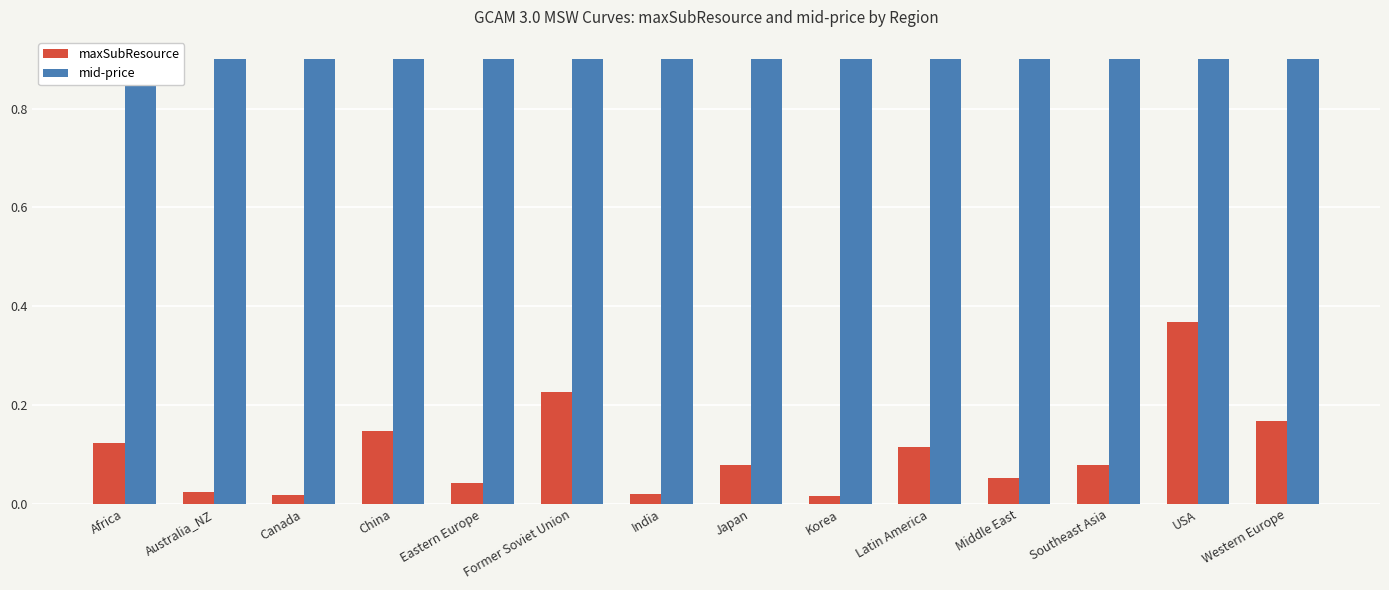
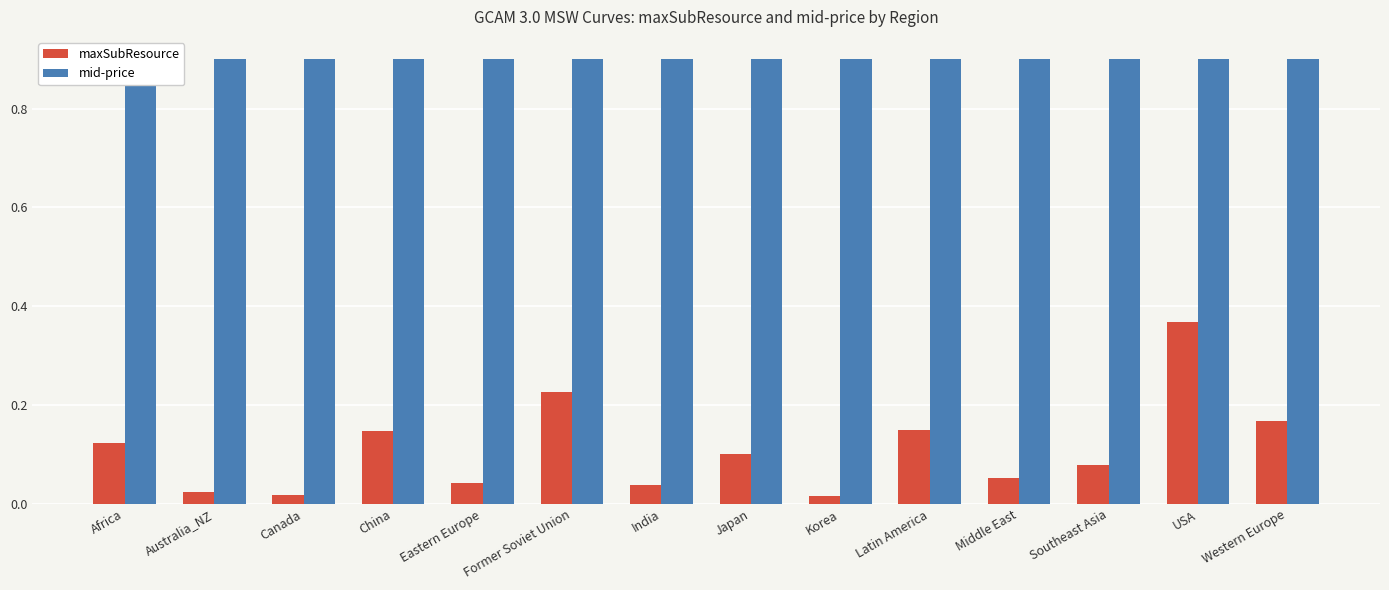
  {
    "maxSubResource": {
      "Africa": 0.12,
      "Australia_NZ": 0.02,
      "Canada": 0.02,
      "China": 0.15,
      "Eastern Europe": 0.04,
      "Former Soviet Union": 0.23,
-     "India": 0.02,
-     "Japan": 0.08,
+     "India": 0.04,
+     "Japan": 0.10,
      "Korea": 0.02,
-     "Latin America": 0.12,
+     "Latin America": 0.15,
      "Middle East": 0.05,
      "Southeast Asia": 0.08,
      "USA": 0.37,
      "Western Europe": 0.17
    },
    "mid-price": {
      "Australia_NZ": 0.90,
      "Canada": 0.90,
      "China": 0.90,
      "Eastern Europe": 0.90,
      "Former Soviet Union": 0.90,
      "India": 0.90,
      "Japan": 0.90,
      "Korea": 0.90,
      "Latin America": 0.90,
      "Middle East": 0.90,
      "Southeast Asia": 0.90,
      "USA": 0.90,
      "Western Europe": 0.90
    }
  }
